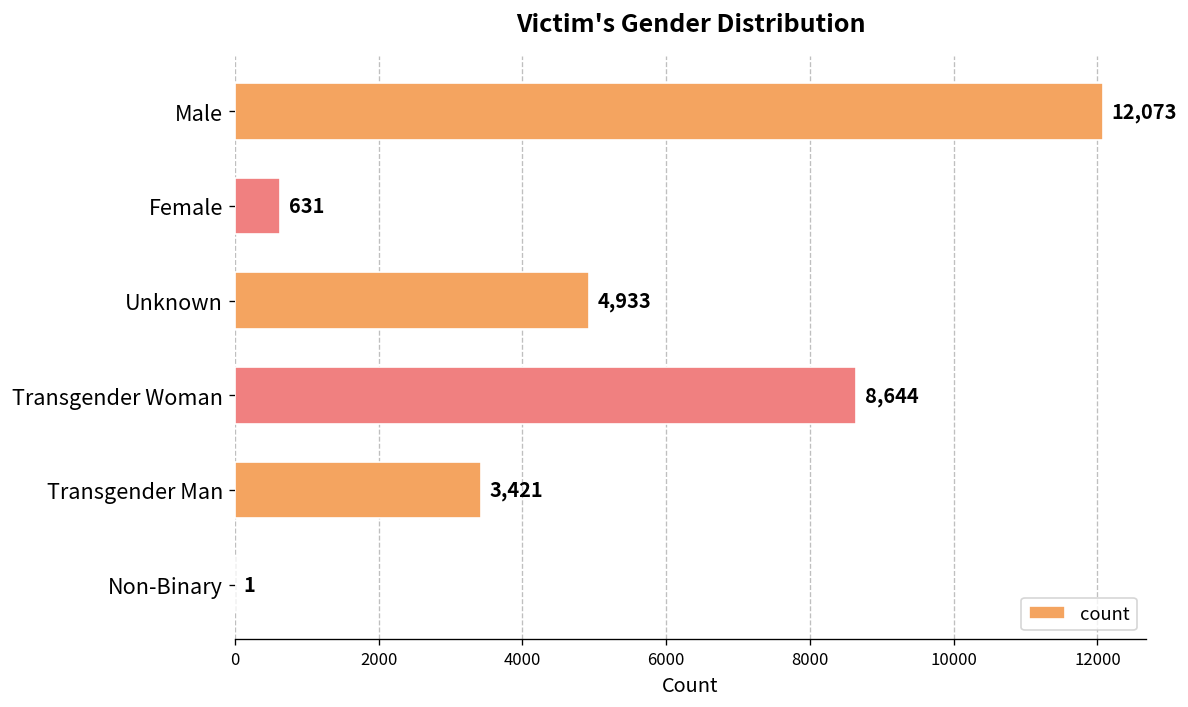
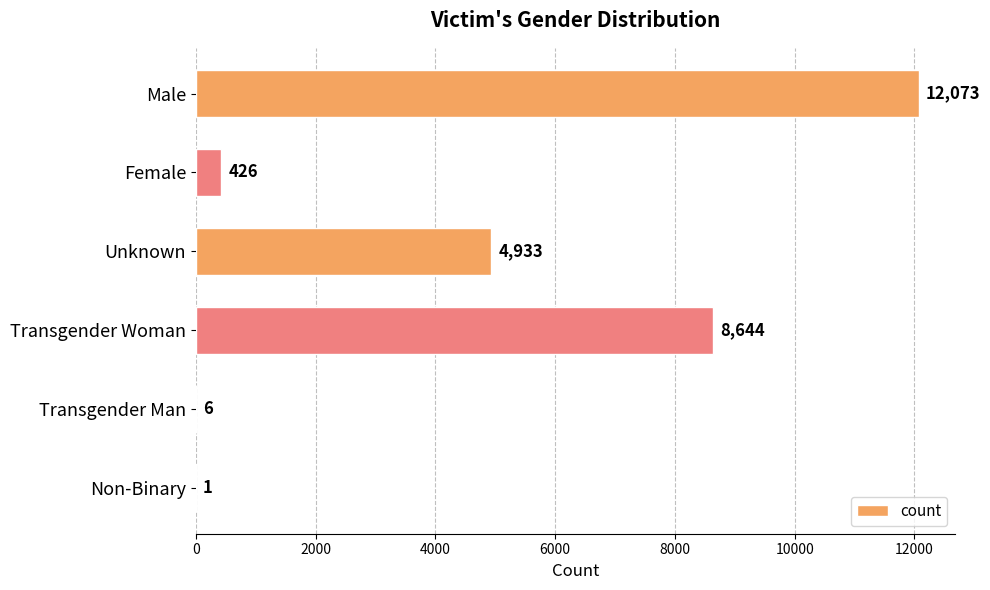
  {
    "Male": "12,073",
-   "Female": "631",
+   "Female": "426",
    "Unknown": "4,933",
    "Transgender Woman": "8,644",
-   "Transgender Man": "3,421",
+   "Transgender Man": "6",
    "Non-Binary": "1"
  }
